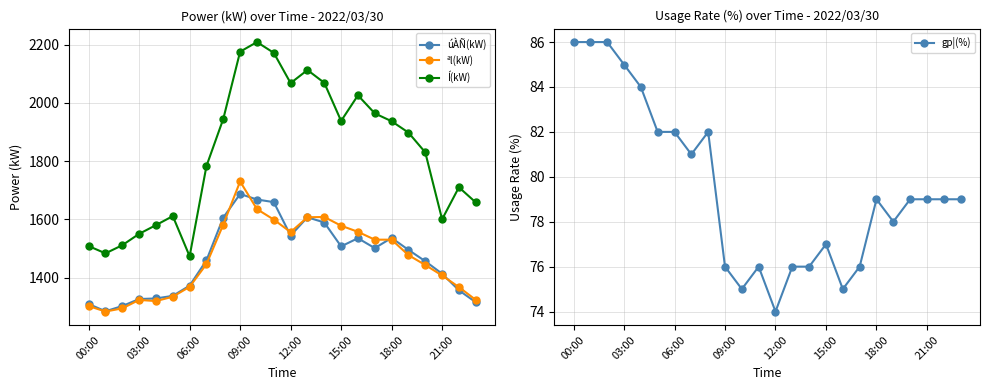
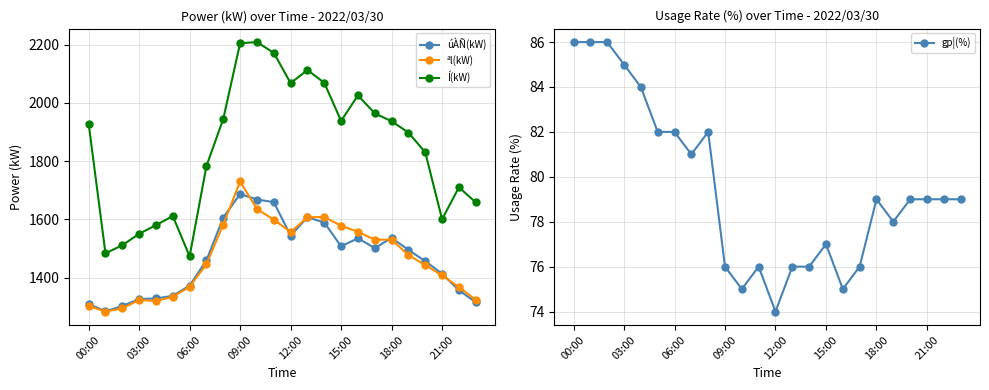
  {
    "Power (kW) over Time - 2022/03/30": {
      "úÀÑ(kW)": {
        "09:00": 1690,
        "12:00": 1540,
        "15:00": 1510
      },
      "ªl(kW)": {
        "09:00": 1730,
        "12:00": 1560,
        "15:00": 1580
      },
      "Í(kW)": {
-       "00:00": 1510,
+       "00:00": 1930,
        "03:00": 1550,
        "06:00": 1470,
-       "09:00": 2180,
+       "09:00": 2210,
        "12:00": 2070,
        "15:00": 1940,
        "18:00": 1940,
        "21:00": 1600
      }
    },
    "Usage Rate (%) over Time - 2022/03/30": {
      "00:00": 86.0,
      "03:00": 85.0,
      "06:00": 82.0,
      "09:00": 76.0,
      "12:00": 74.0,
      "15:00": 77.0,
      "18:00": 79.0,
      "21:00": 79.0
    }
  }
